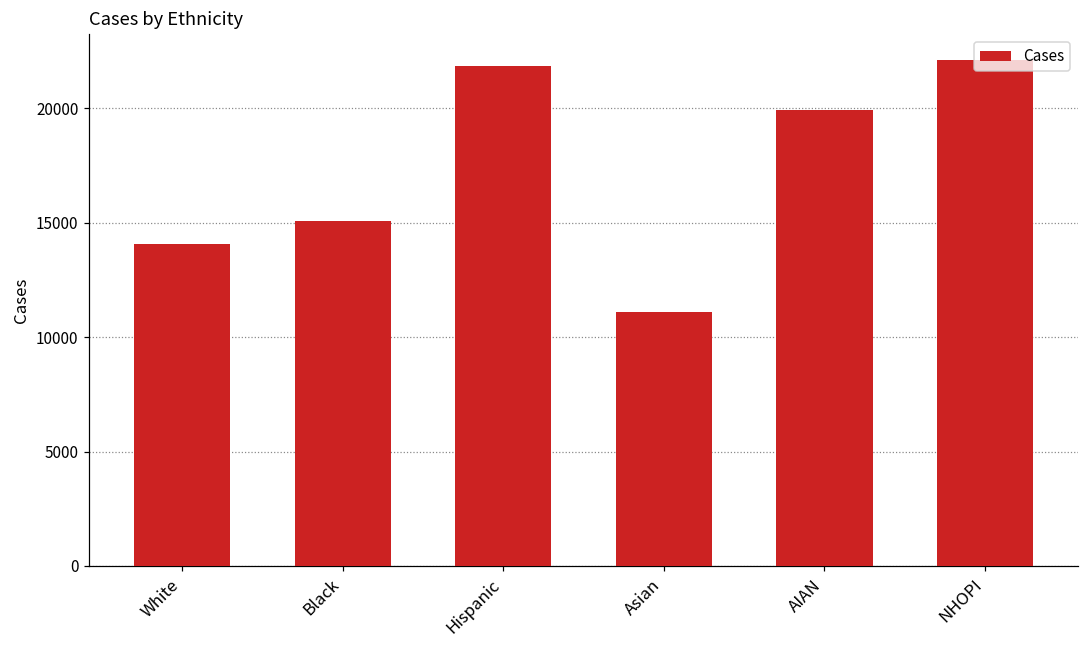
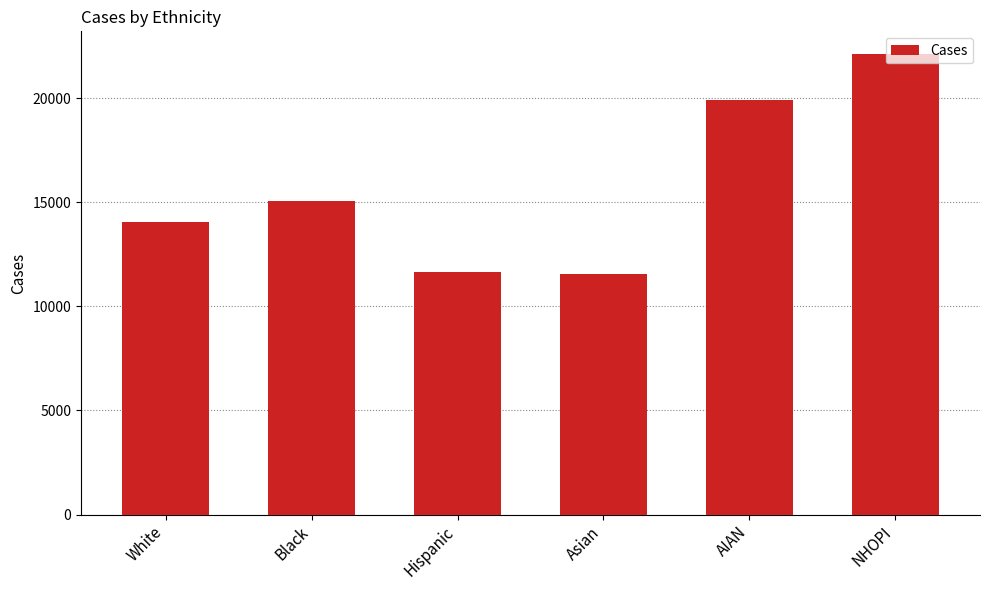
  {
    "White": 14100,
    "Black": 15100,
-   "Hispanic": 21900,
-   "Asian": 11100,
+   "Hispanic": 11700,
+   "Asian": 11600,
    "AIAN": 19900
  }
